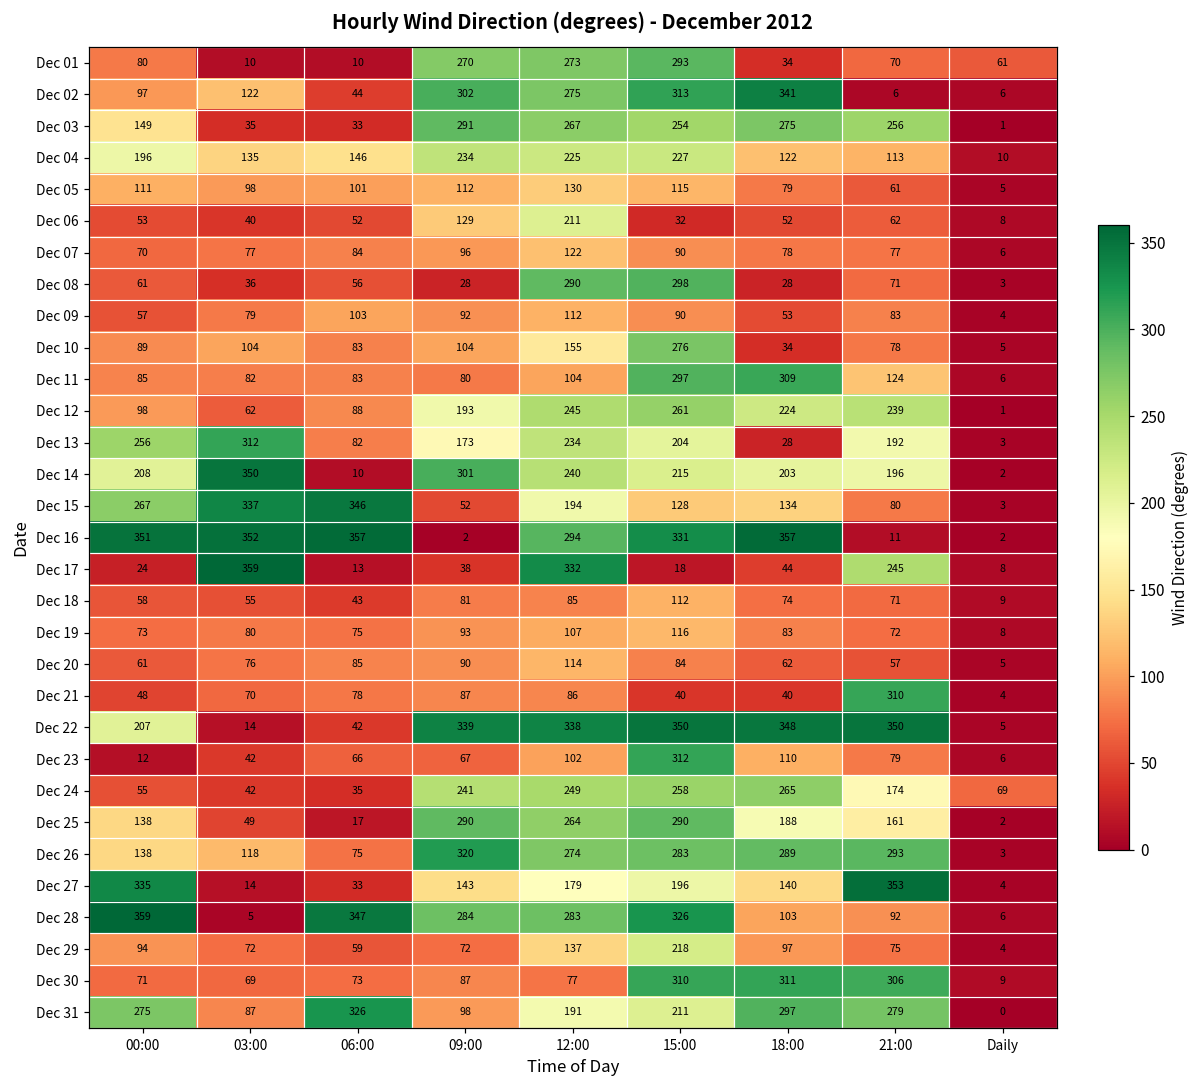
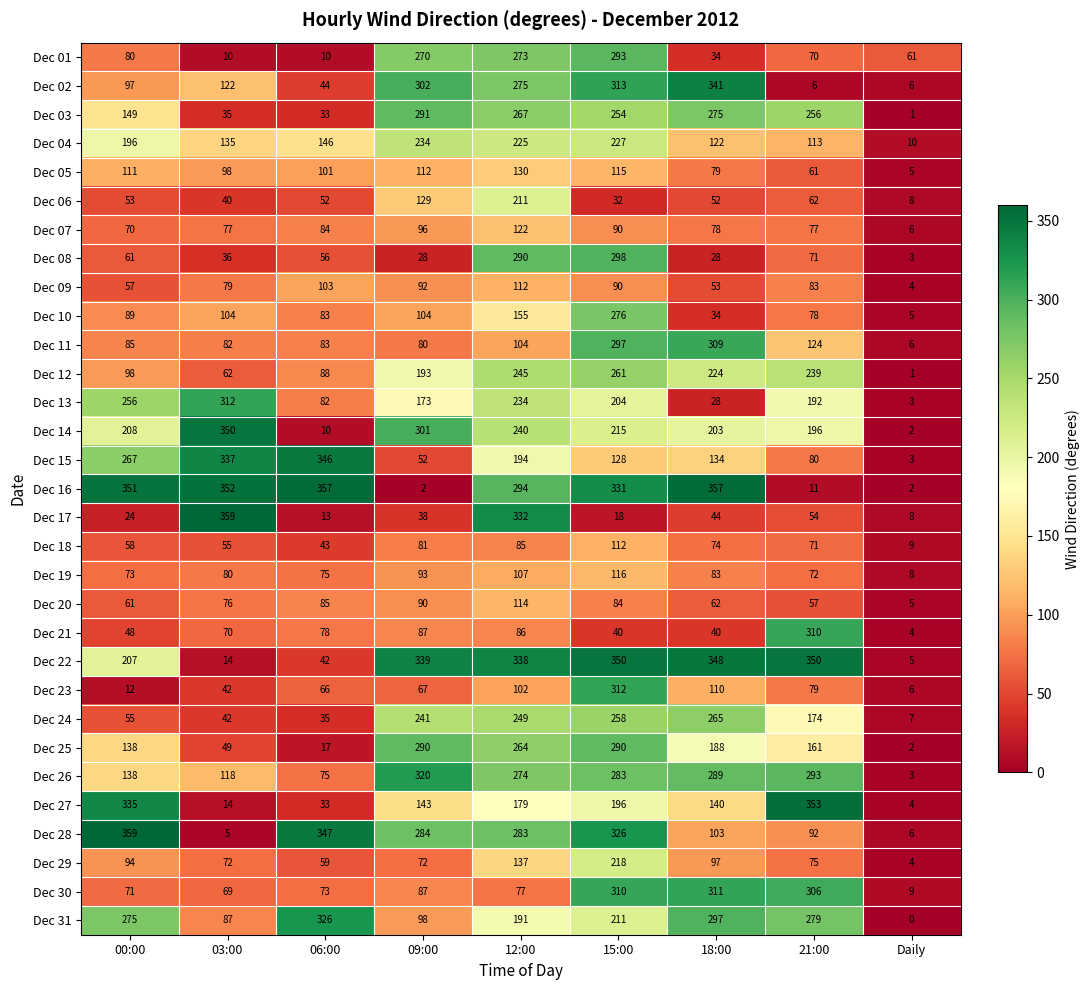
  {
    "Dec 17": {
      "00:00": 24,
      "03:00": 359,
      "06:00": 13,
      "09:00": 38,
      "12:00": 332,
      "15:00": 18,
      "18:00": 44,
-     "21:00": 245,
+     "21:00": 54,
      "Daily": 8
    },
    "Dec 24": {
      "00:00": 55,
      "03:00": 42,
      "06:00": 35,
      "09:00": 241,
      "12:00": 249,
      "15:00": 258,
      "18:00": 265,
      "21:00": 174,
-     "Daily": 69
+     "Daily": 7
    }
  }
